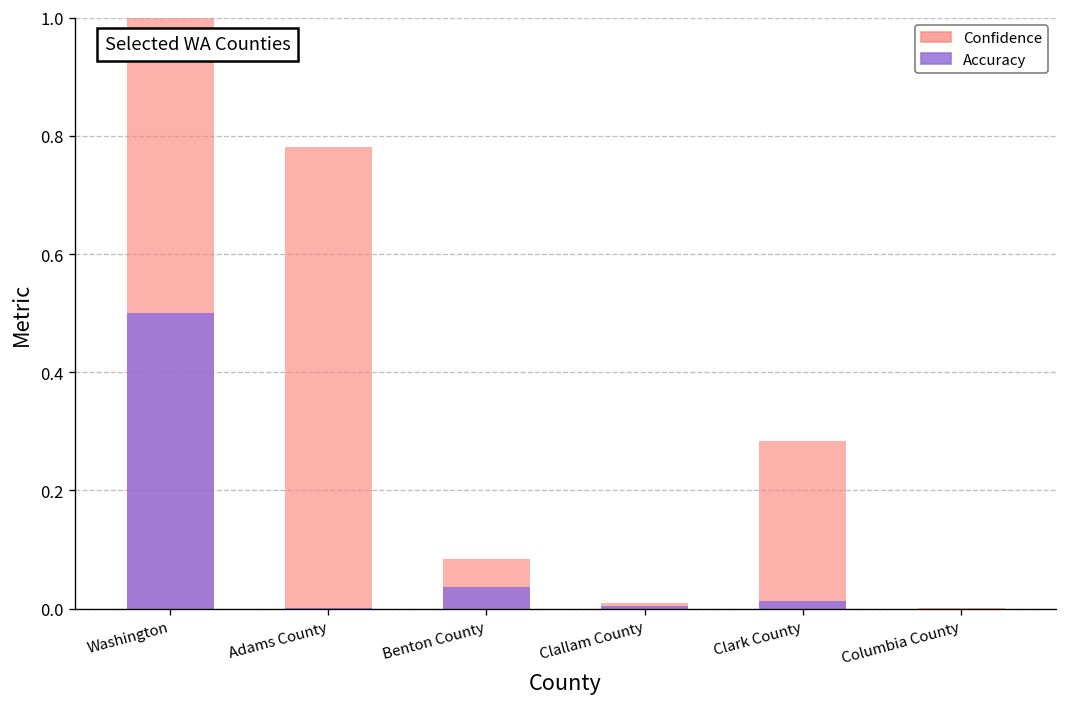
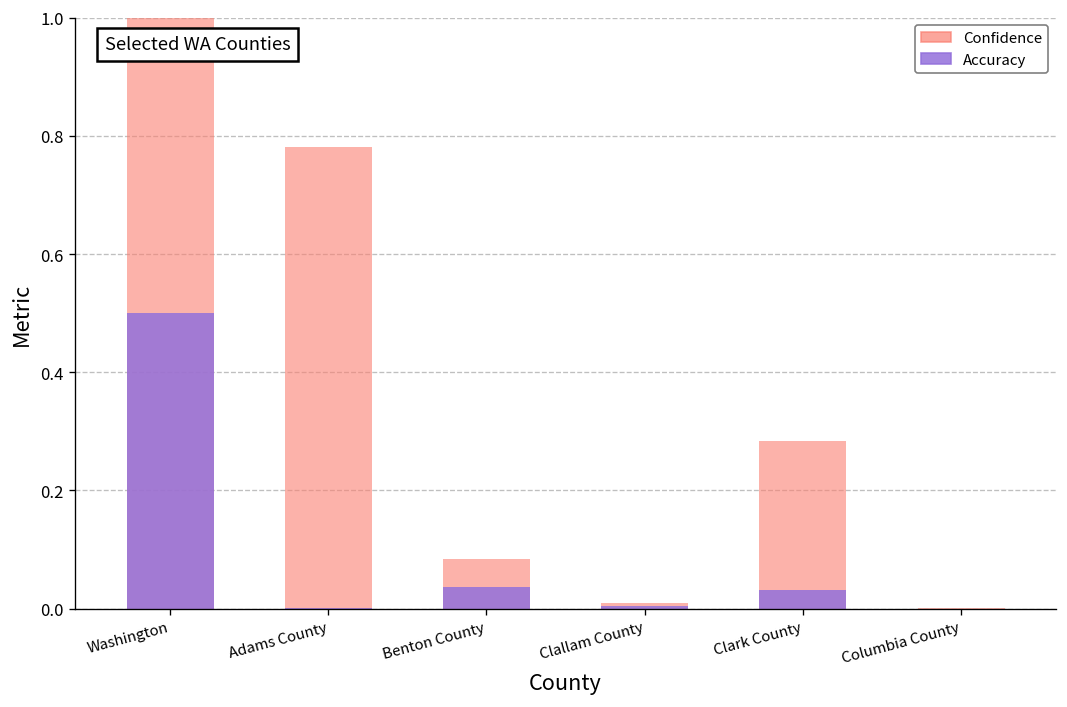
  {
    "Confidence": {
      "Washington": 1.00,
      "Adams County": 0.78,
      "Benton County": 0.08,
      "Clallam County": 0.01,
      "Clark County": 0.28
    },
    "Accuracy": {
-     "Clark County": 0.01
+     "Clark County": 0.03
    }
  }
